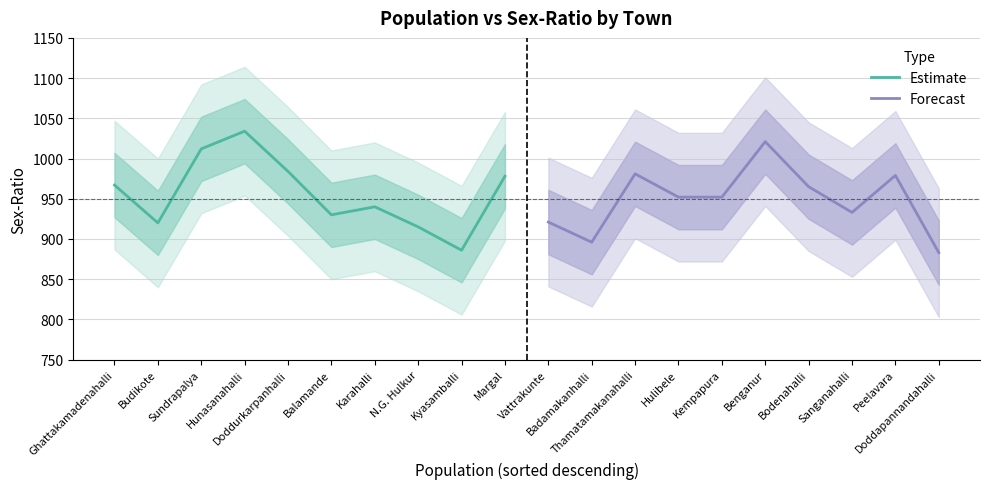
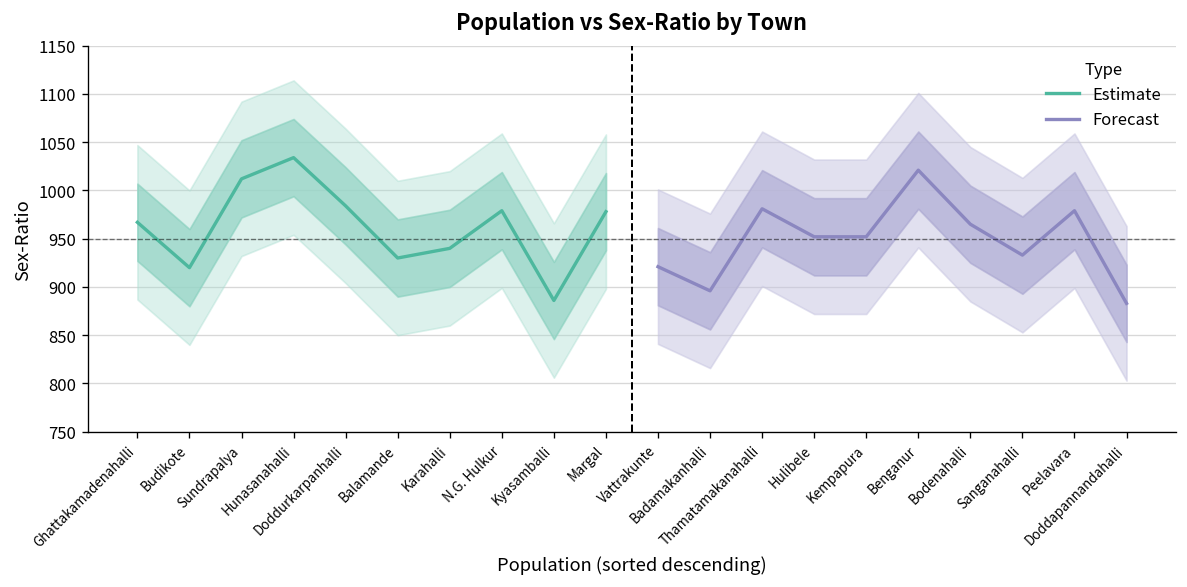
  {
    "Estimate": {
      "Ghattakamadenahalli": 970,
      "Budikote": 920,
      "Sundrapalya": 1010,
      "Hunasanahalli": 1030,
      "Doddurkarpanhalli": 980,
      "Balamande": 930,
      "Karahalli": 940,
-     "N.G. Hulkur": 920,
+     "N.G. Hulkur": 980,
      "Kyasamballi": 890,
      "Margal": 980
    },
    "Forecast": {
      "Vattrakunte": 920,
      "Badamakanhalli": 900,
      "Thamatamakanahalli": 980,
      "Hulibele": 950,
      "Kempapura": 950,
      "Benganur": 1020,
      "Bodenahalli": 970,
      "Sanganahalli": 930,
      "Peelavara": 980,
      "Doddapannandahalli": 880
    }
  }
